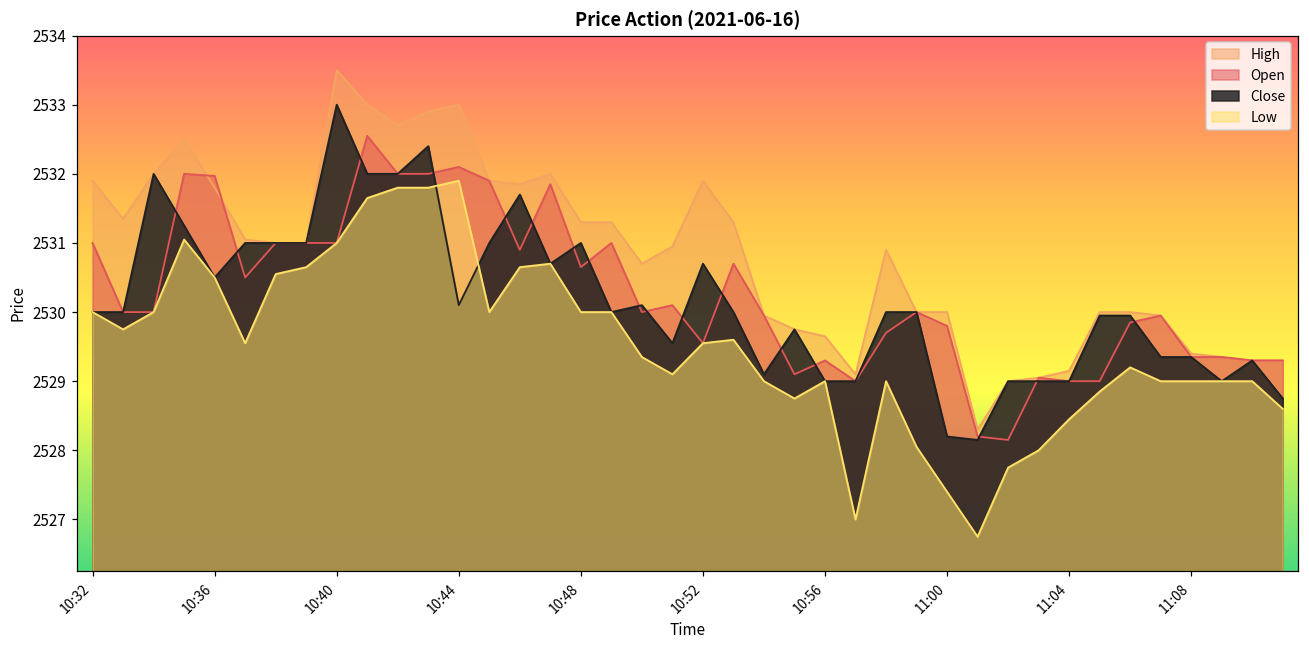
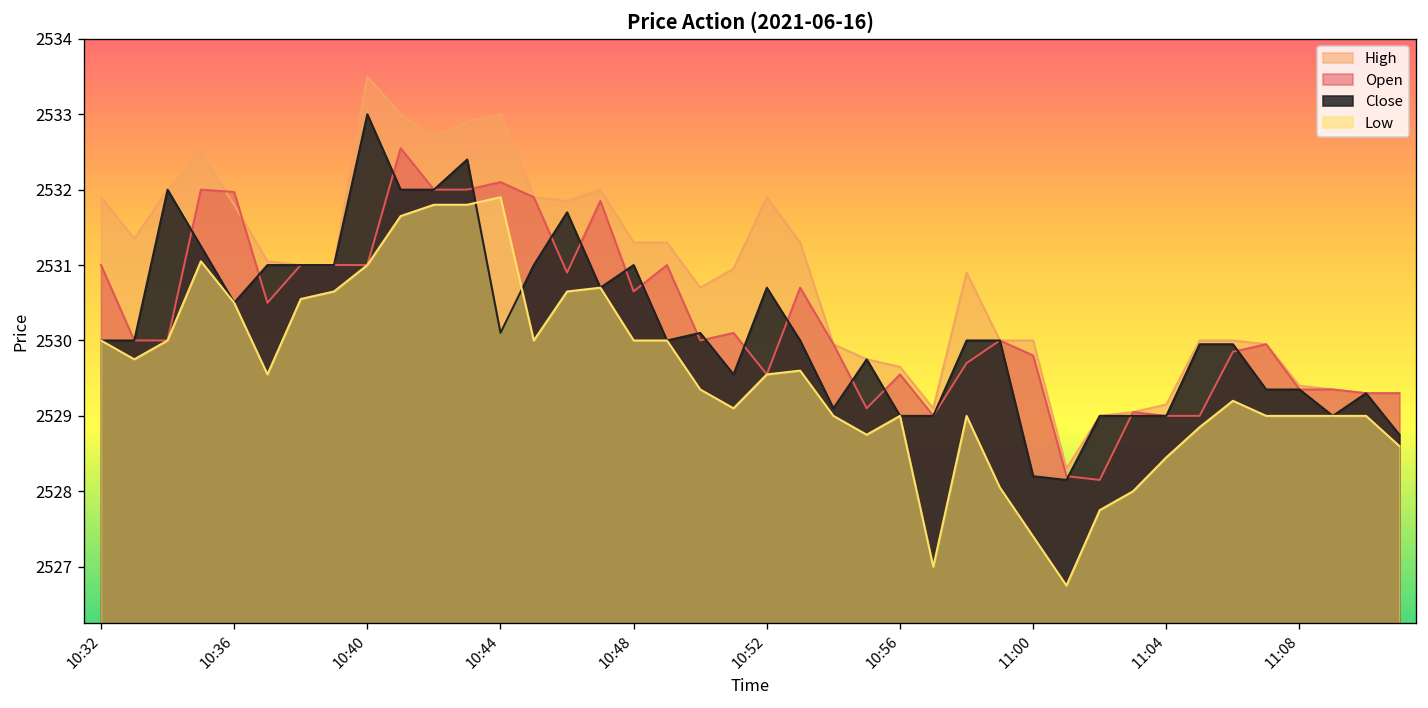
  {
    "Open": {
      "10:32": 2531.0,
      "10:36": 2532.0,
      "10:44": 2532.1,
      "10:48": 2530.7,
-     "10:56": 2529.3,
+     "10:56": 2529.6,
      "11:00": 2529.8
    },
    "Close": {
      "10:40": 2533.0,
      "10:44": 2530.1,
      "10:48": 2531.0,
      "10:52": 2530.7,
      "11:00": 2528.2
    }
  }
